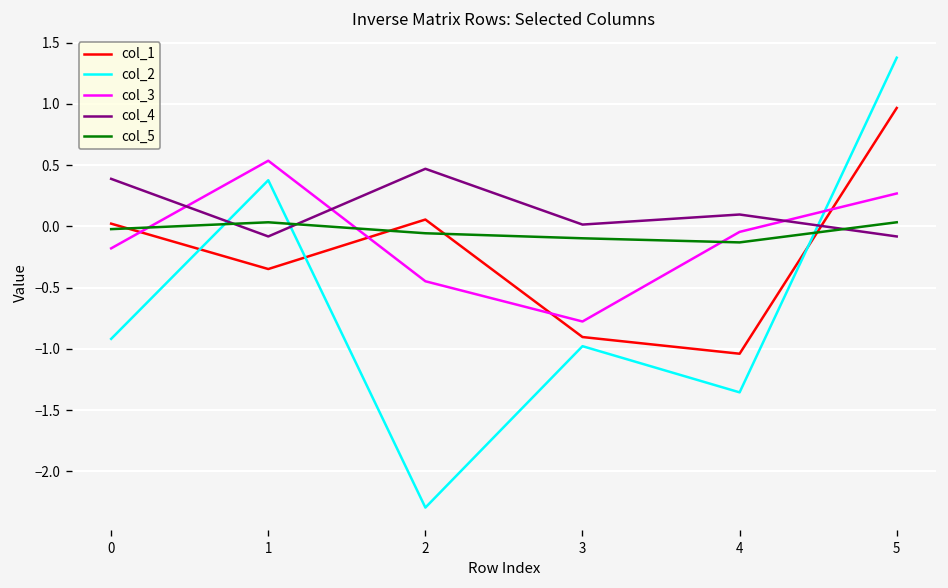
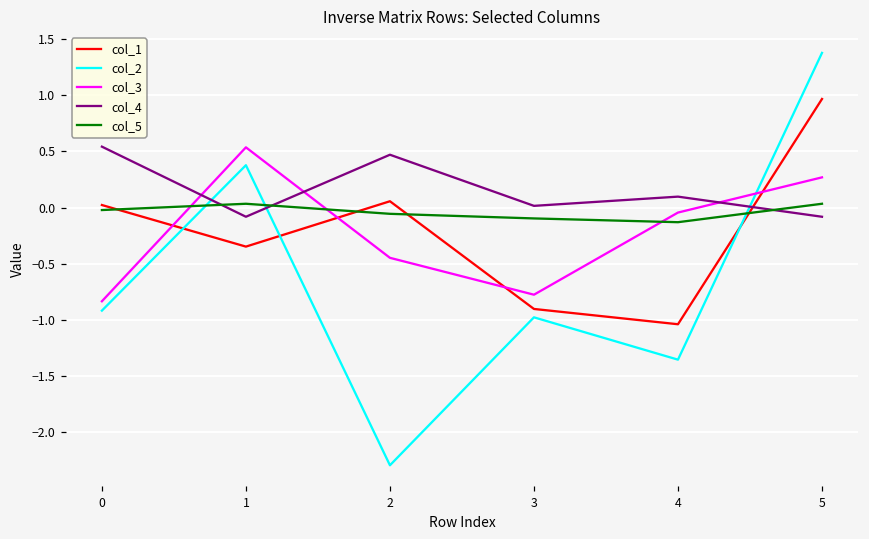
  {
    "col_1": {
      "0": 0.02,
      "1": -0.35,
      "2": 0.06,
      "3": -0.90,
      "4": -1.04,
      "5": 0.97
    },
    "col_2": {
      "0": -0.92,
      "1": 0.38,
      "2": -2.29,
      "3": -0.98,
      "4": -1.35,
      "5": 1.38
    },
    "col_3": {
-     "0": -0.18,
+     "0": -0.83,
      "1": 0.54,
      "2": -0.45,
      "3": -0.78,
      "4": -0.04,
      "5": 0.27
    },
    "col_4": {
-     "0": 0.39,
+     "0": 0.54,
      "1": -0.08,
      "2": 0.47,
      "3": 0.01,
      "4": 0.10,
      "5": -0.08
    },
    "col_5": {
      "0": -0.02,
      "1": 0.03,
      "2": -0.06,
      "3": -0.10,
      "4": -0.13,
      "5": 0.03
    }
  }
